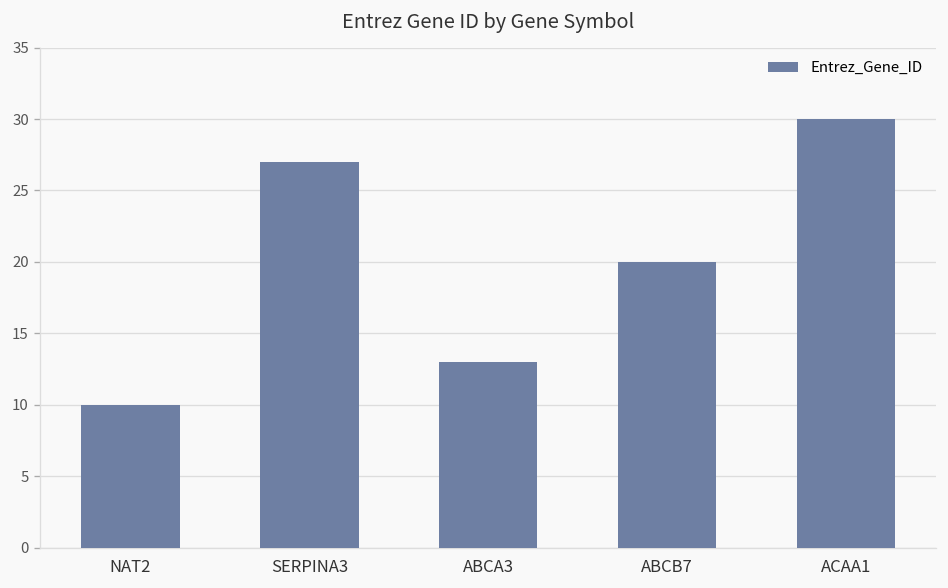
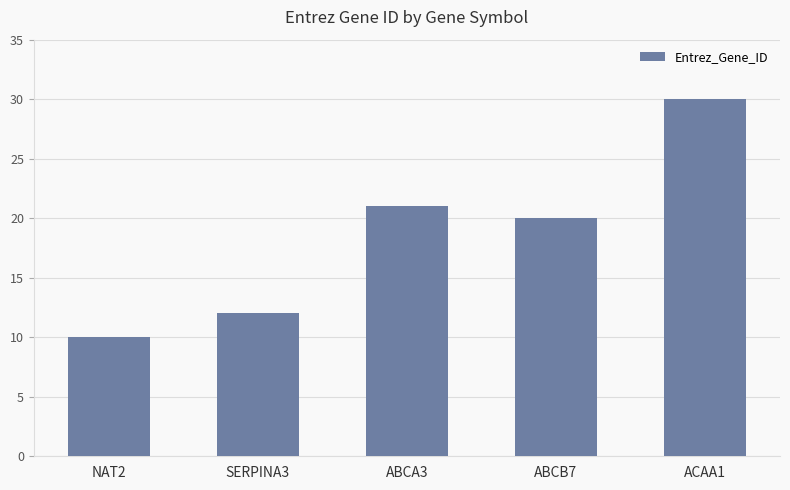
  {
    "NAT2": 10,
-   "SERPINA3": 27,
-   "ABCA3": 13,
+   "SERPINA3": 12,
+   "ABCA3": 21,
    "ABCB7": 20,
    "ACAA1": 30
  }
